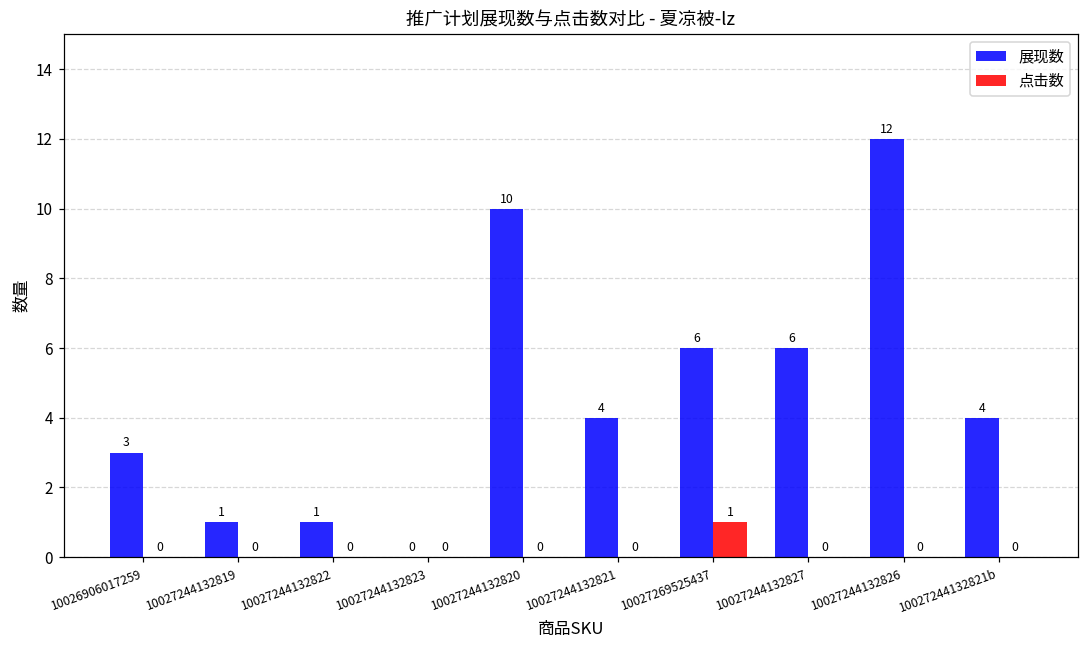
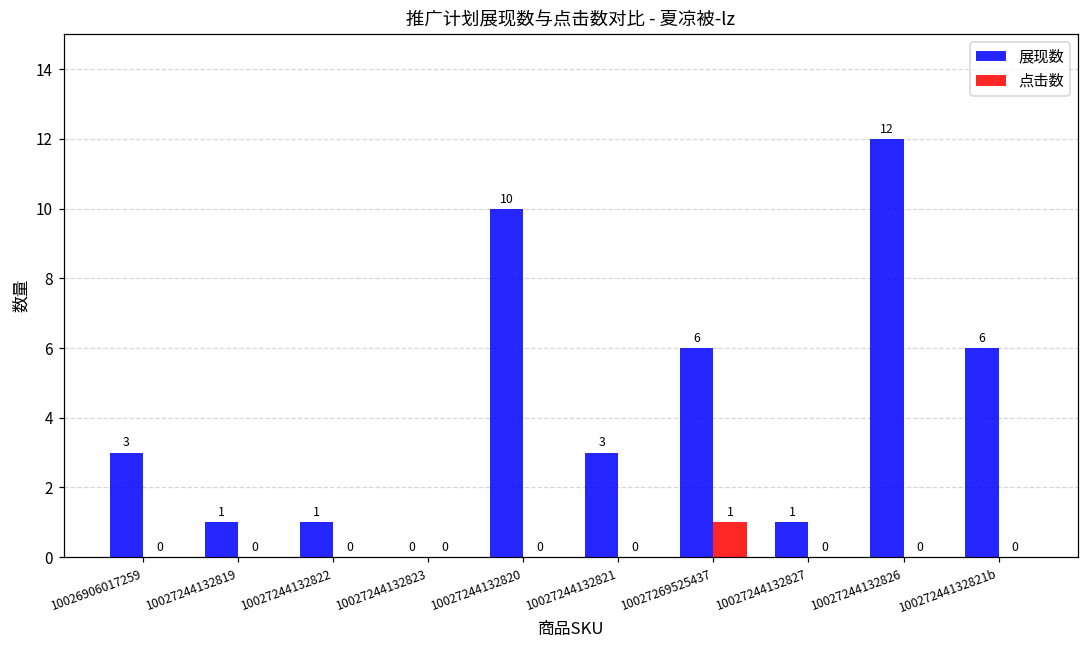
  {
    "展现数": {
      "10026906017259": 3,
      "10027244132819": 1,
      "10027244132822": 1,
      "10027244132823": 0,
      "10027244132820": 10,
-     "10027244132821": 4,
+     "10027244132821": 3,
      "10027269525437": 6,
-     "10027244132827": 6,
+     "10027244132827": 1,
      "10027244132826": 12,
-     "10027244132821b": 4
+     "10027244132821b": 6
    },
    "点击数": {
      "10026906017259": 0,
      "10027244132819": 0,
      "10027244132822": 0,
      "10027244132823": 0,
      "10027244132820": 0,
      "10027244132821": 0,
      "10027269525437": 1,
      "10027244132827": 0,
      "10027244132826": 0,
      "10027244132821b": 0
    }
  }
